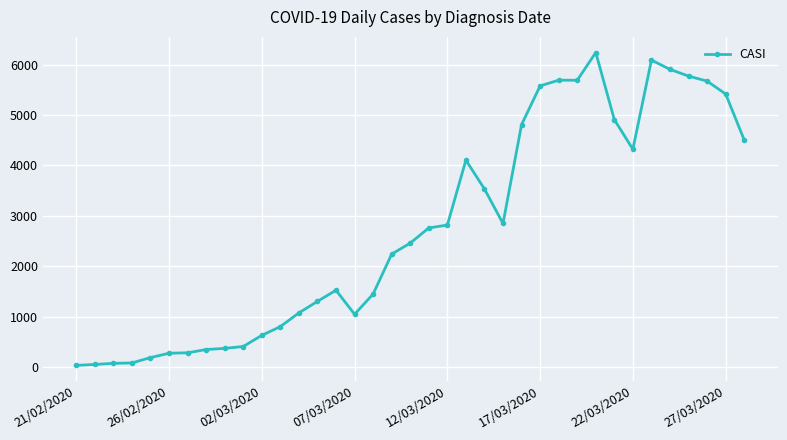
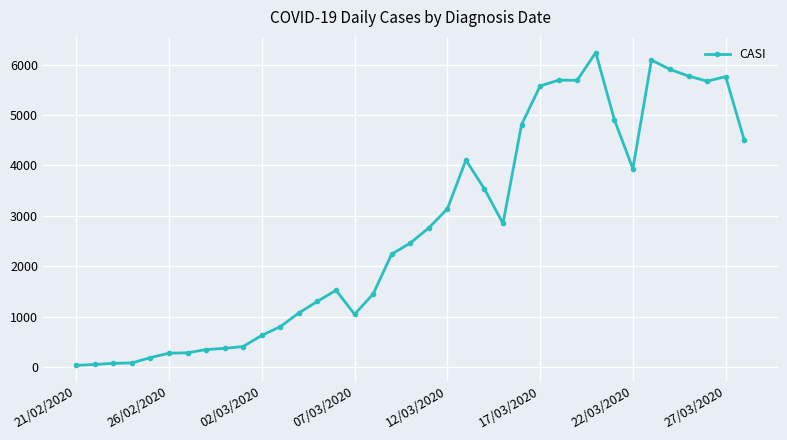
  {
    "21/02/2020": 0,
    "26/02/2020": 300,
    "02/03/2020": 600,
    "07/03/2020": 1000,
-   "12/03/2020": 2800,
+   "12/03/2020": 3100,
    "17/03/2020": 5600,
-   "22/03/2020": 4300,
-   "27/03/2020": 5400
+   "22/03/2020": 3900,
+   "27/03/2020": 5800
  }
